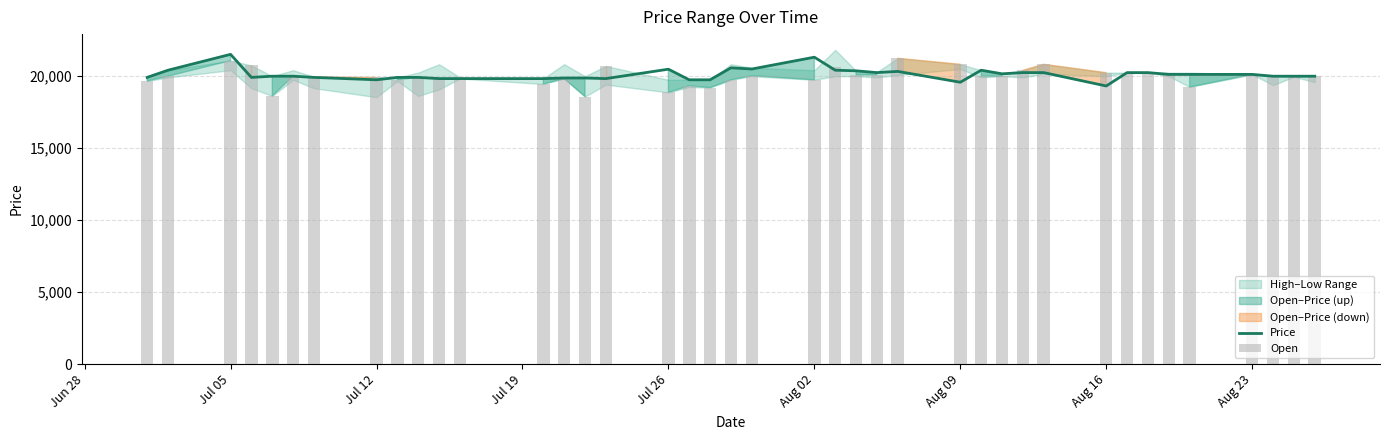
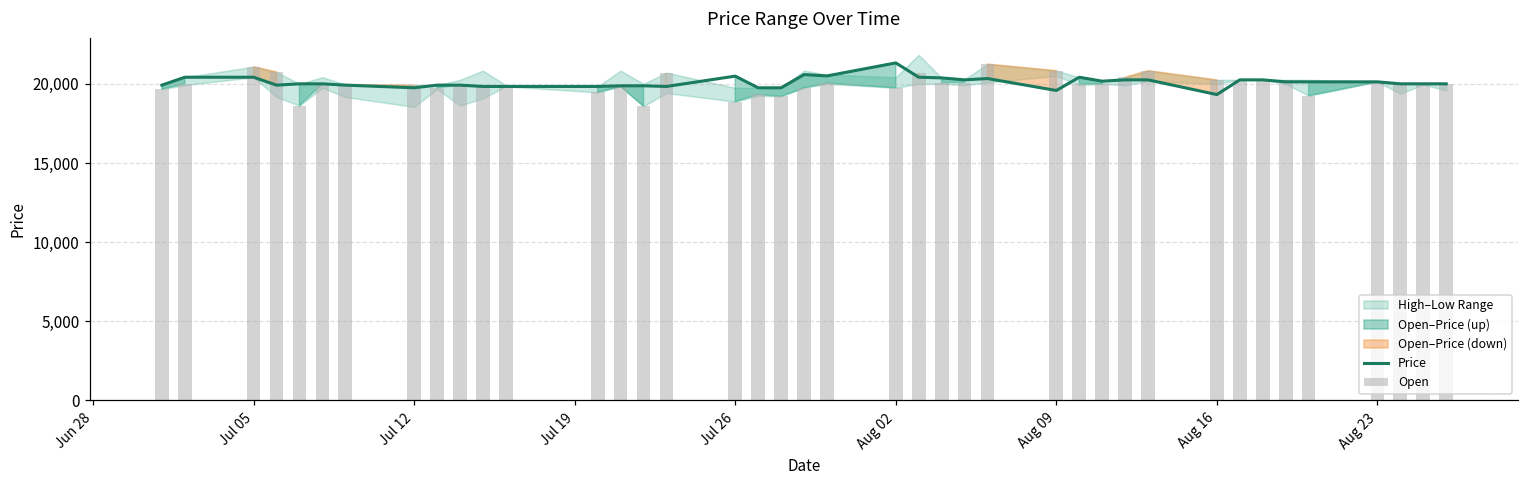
  {
    "Price": {
-     "Jul 05": "21,500",
+     "Jul 05": "20,400",
      "Jul 26": "20,500",
      "Aug 02": "21,300",
      "Aug 09": "19,600",
      "Aug 16": "19,300"
    }
  }
